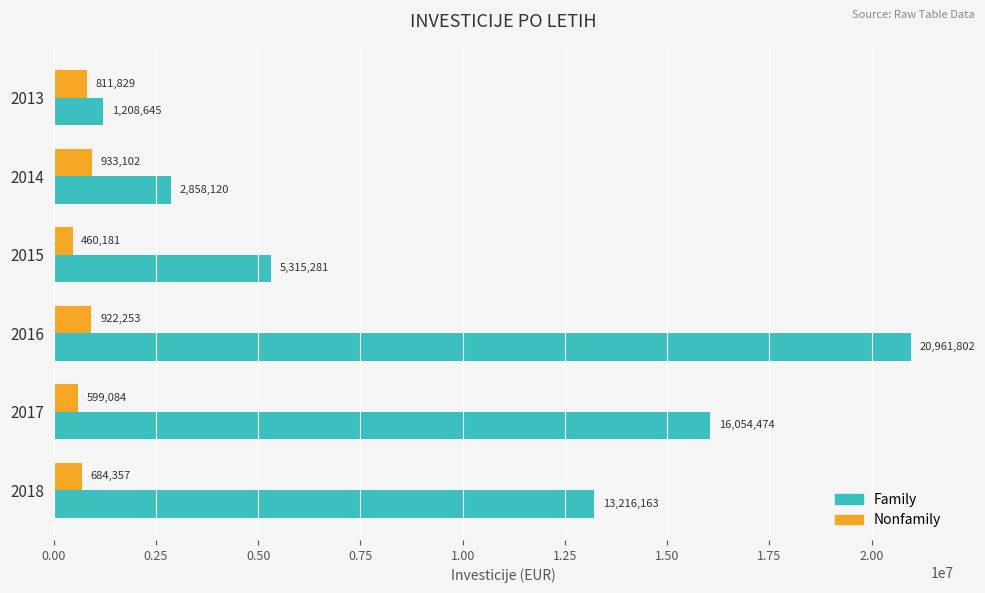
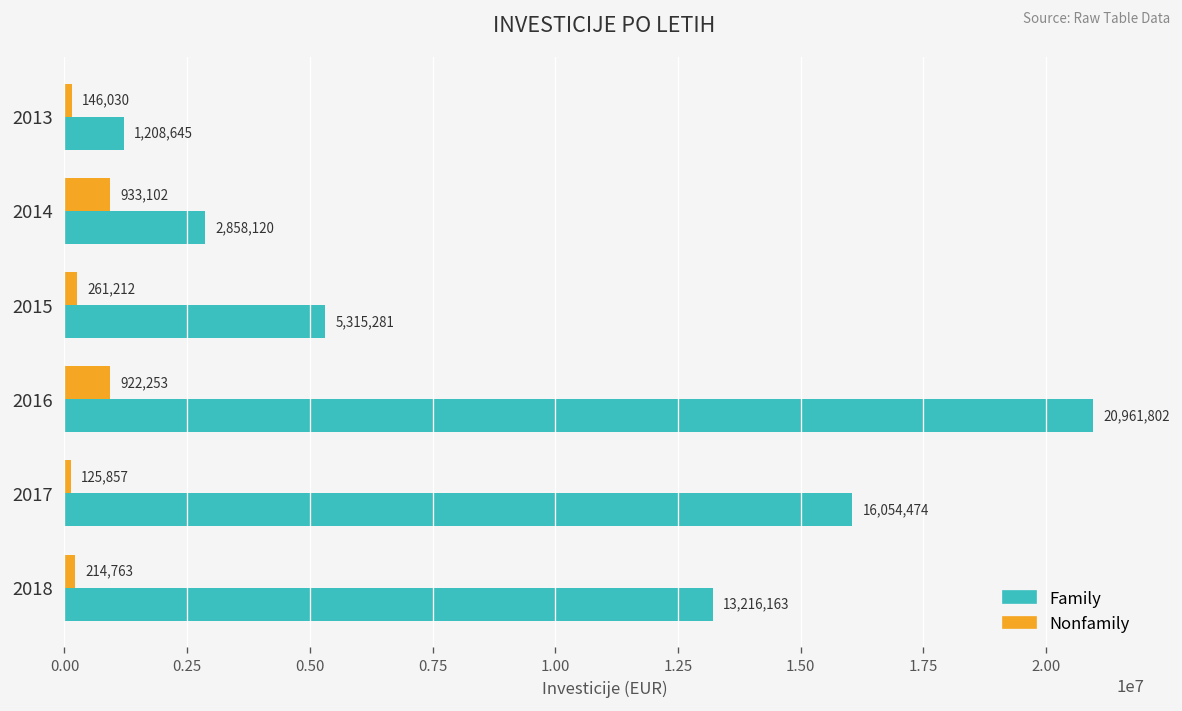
  {
    "Family": {
      "2013": "1,208,645",
      "2014": "2,858,120",
      "2015": "5,315,281",
      "2016": "20,961,802",
      "2017": "16,054,474",
      "2018": "13,216,163"
    },
    "Nonfamily": {
-     "2013": "811,829",
+     "2013": "146,030",
      "2014": "933,102",
-     "2015": "460,181",
+     "2015": "261,212",
      "2016": "922,253",
-     "2017": "599,084",
-     "2018": "684,357"
+     "2017": "125,857",
+     "2018": "214,763"
    }
  }
